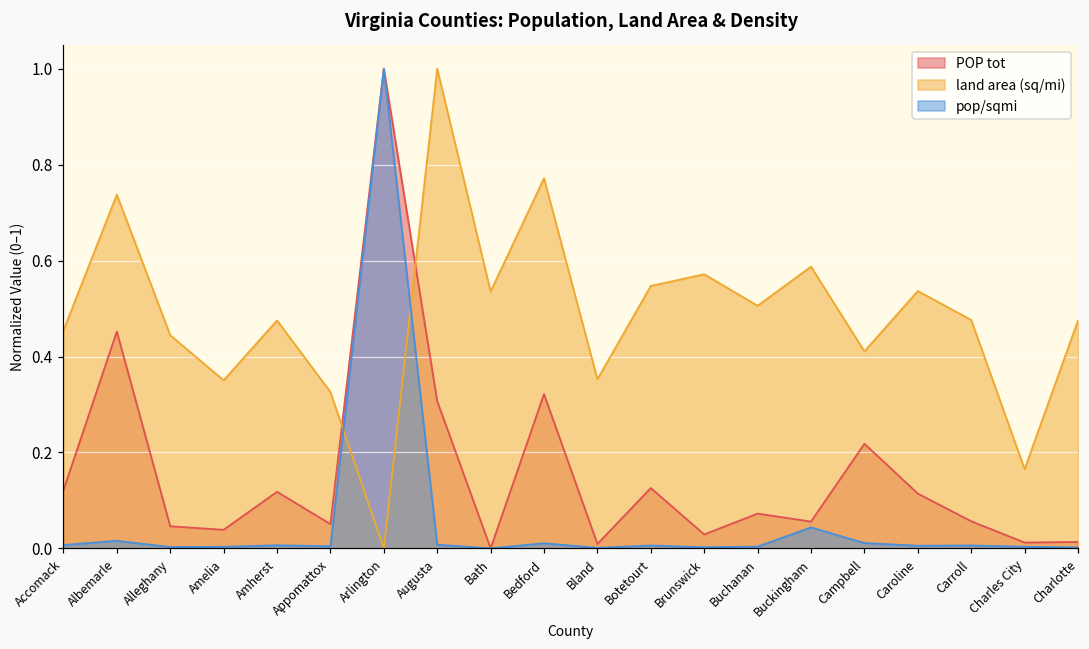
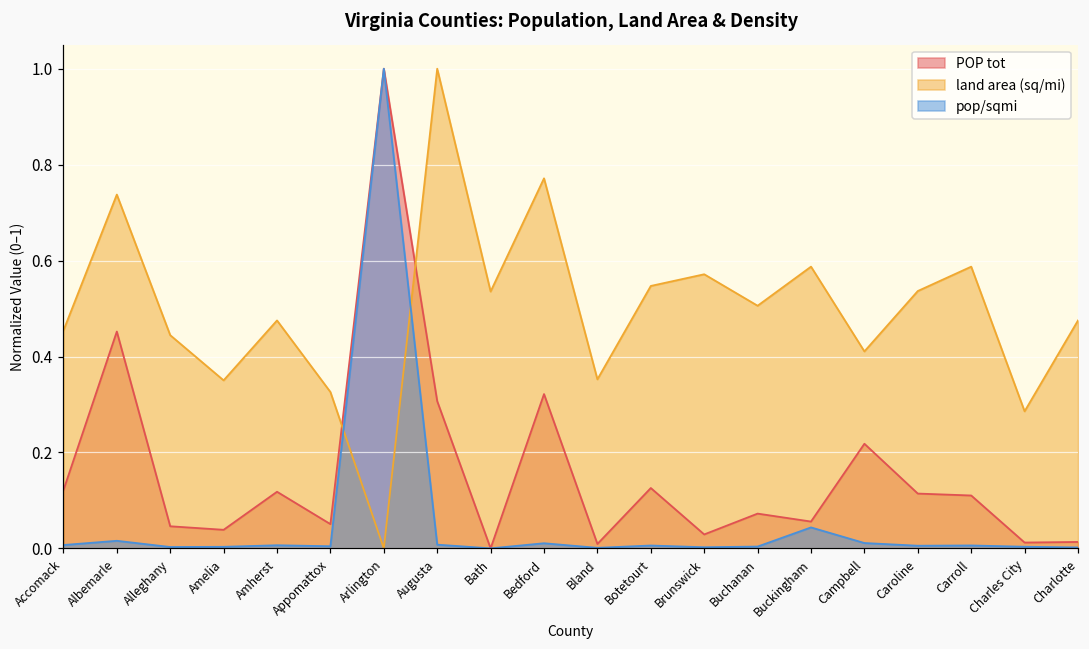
  {
    "POP tot": {
      "Accomack": 0.12,
      "Albemarle": 0.45,
      "Alleghany": 0.05,
      "Amelia": 0.04,
      "Amherst": 0.12,
      "Appomattox": 0.05,
      "Augusta": 0.31,
      "Bedford": 0.32,
      "Bland": 0.01,
      "Botetourt": 0.13,
      "Brunswick": 0.03,
      "Buchanan": 0.07,
      "Buckingham": 0.06,
      "Campbell": 0.22,
      "Caroline": 0.11,
-     "Carroll": 0.06,
+     "Carroll": 0.11,
      "Charles City": 0.01,
      "Charlotte": 0.01
    },
    "land area (sq/mi)": {
      "Accomack": 0.45,
      "Albemarle": 0.74,
      "Alleghany": 0.44,
      "Amelia": 0.35,
      "Amherst": 0.48,
      "Appomattox": 0.33,
      "Arlington": 0.00,
      "Augusta": 1.00,
      "Bath": 0.54,
      "Bedford": 0.77,
      "Bland": 0.35,
      "Botetourt": 0.55,
      "Brunswick": 0.57,
      "Buchanan": 0.51,
      "Buckingham": 0.59,
      "Campbell": 0.41,
      "Caroline": 0.54,
-     "Carroll": 0.48,
-     "Charles City": 0.17,
+     "Carroll": 0.59,
+     "Charles City": 0.29,
      "Charlotte": 0.48
    },
    "pop/sqmi": {
      "Accomack": 0.01,
      "Albemarle": 0.02,
      "Alleghany": 0.00,
      "Amelia": 0.00,
      "Amherst": 0.01,
      "Appomattox": 0.00,
      "Augusta": 0.01,
      "Bedford": 0.01,
      "Bland": 0.00,
      "Botetourt": 0.01,
      "Brunswick": 0.00,
      "Buchanan": 0.00,
      "Buckingham": 0.04,
      "Campbell": 0.01,
      "Caroline": 0.01,
      "Carroll": 0.01,
      "Charles City": 0.00,
      "Charlotte": 0.00
    }
  }
